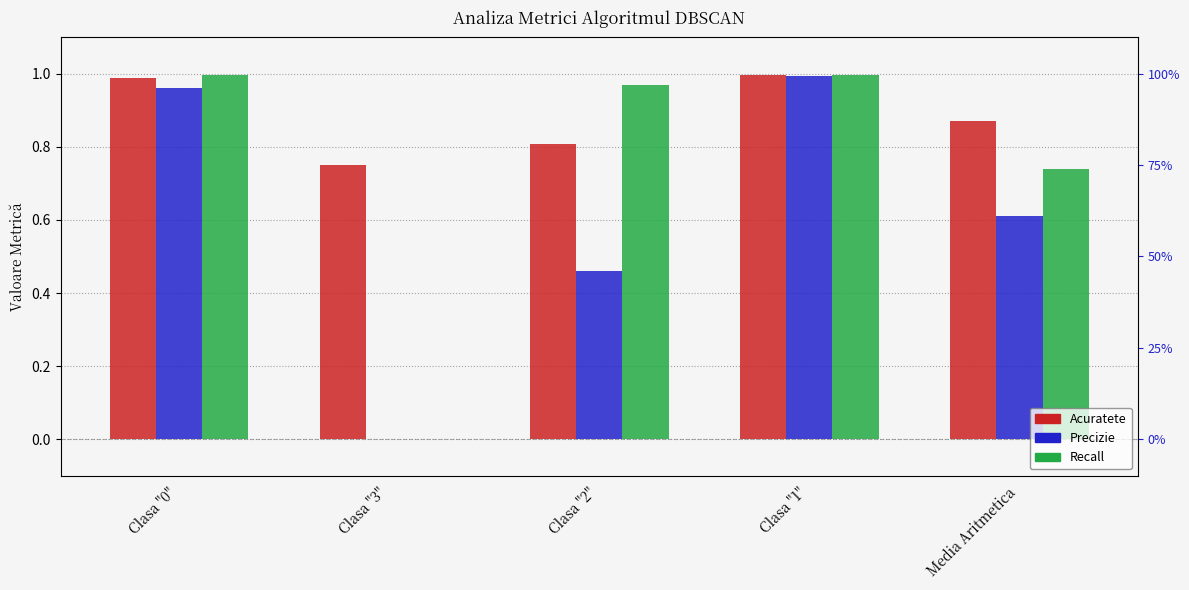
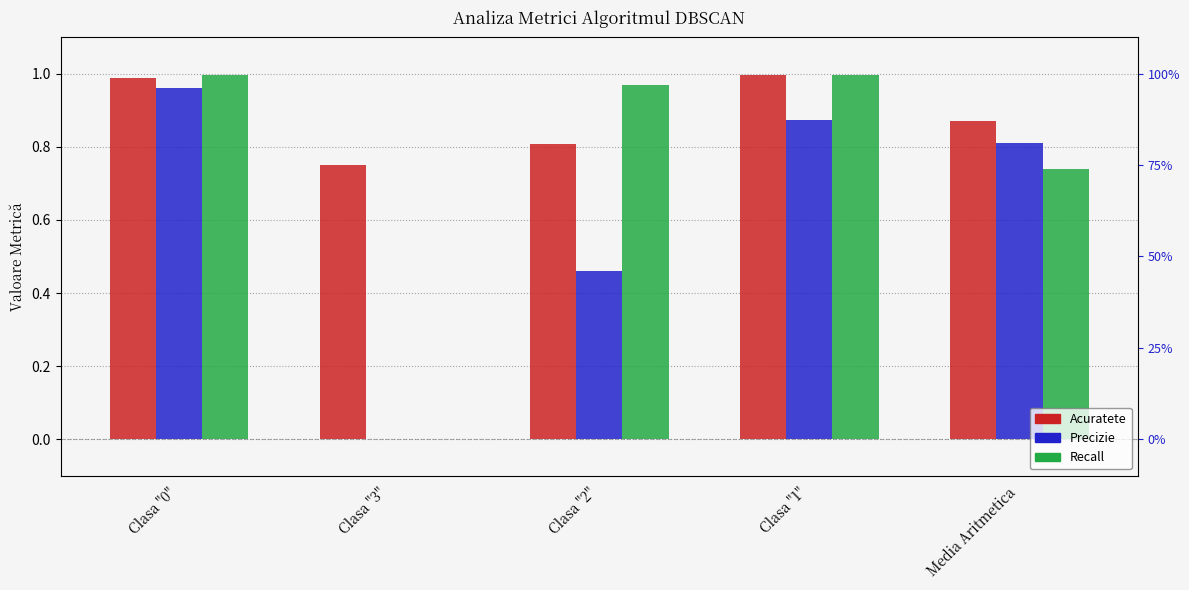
  {
    "Acuratete": {
      "Clasa \"0\"": 0.99,
      "Clasa \"3\"": 0.75,
      "Clasa \"2\"": 0.81,
      "Clasa \"1\"": 1.00,
      "Media Aritmetica": 0.87
    },
    "Precizie": {
      "Clasa \"0\"": 0.96,
      "Clasa \"3\"": 0.00,
      "Clasa \"2\"": 0.46,
-     "Clasa \"1\"": 0.99,
-     "Media Aritmetica": 0.61
+     "Clasa \"1\"": 0.87,
+     "Media Aritmetica": 0.81
    },
    "Recall": {
      "Clasa \"0\"": 1.00,
      "Clasa \"3\"": 0.00,
      "Clasa \"2\"": 0.97,
      "Clasa \"1\"": 1.00,
      "Media Aritmetica": 0.74
    }
  }
